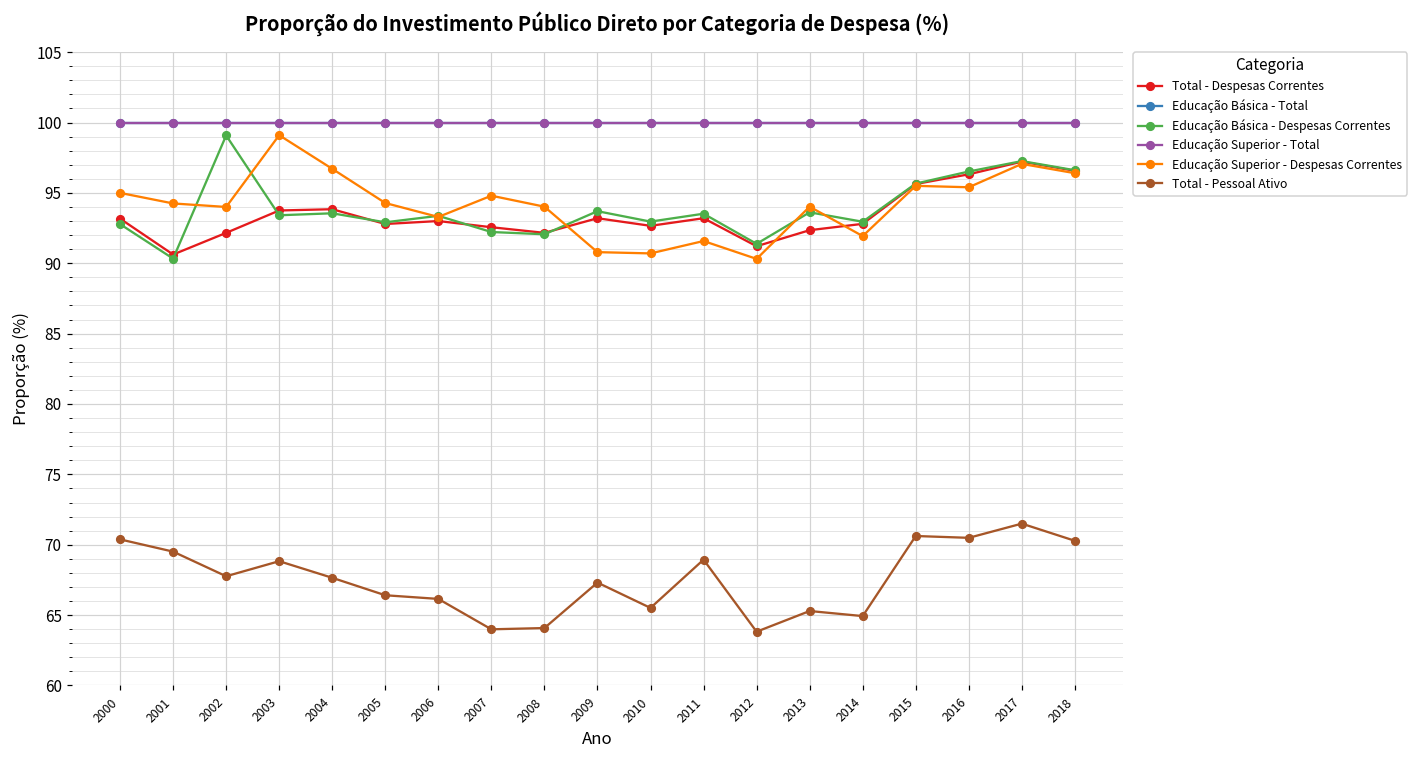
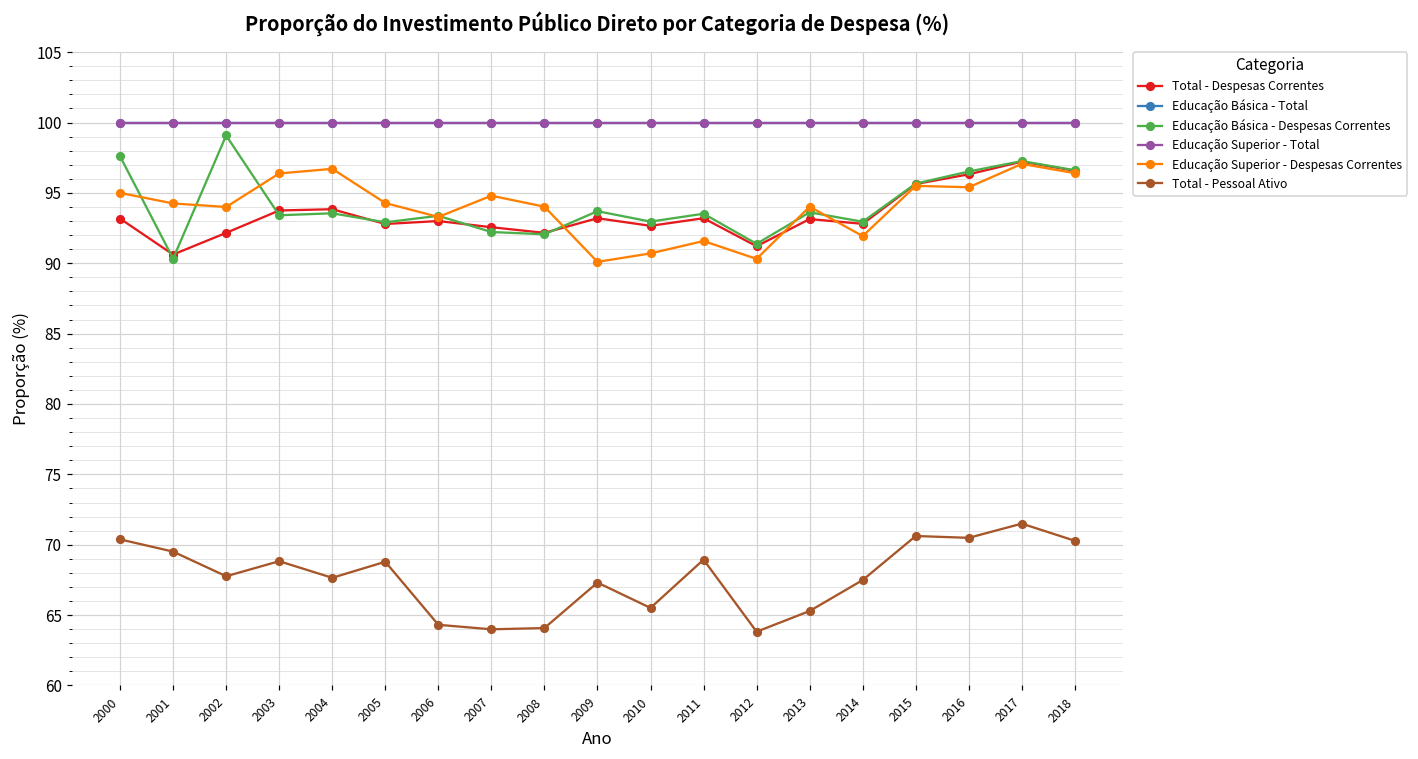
  {
    "Total - Despesas Correntes": {
      "2000": 93.2,
      "2001": 90.6,
      "2002": 92.2,
      "2003": 93.8,
      "2004": 93.8,
      "2006": 93.0,
      "2007": 92.6,
      "2009": 93.2,
      "2010": 92.7,
      "2011": 93.2,
-     "2013": 92.4,
+     "2013": 93.1,
      "2016": 96.3
    },
    "Educação Superior - Total": {
      "2000": 100.0,
      "2001": 100.0,
      "2002": 100.0,
      "2003": 100.0,
      "2004": 100.0,
      "2005": 100.0,
      "2006": 100.0,
      "2007": 100.0,
      "2008": 100.0,
      "2009": 100.0,
      "2010": 100.0,
      "2011": 100.0,
      "2012": 100.0,
      "2013": 100.0,
      "2014": 100.0,
      "2015": 100.0,
      "2016": 100.0,
      "2017": 100.0,
      "2018": 100.0
    },
    "Educação Básica - Despesas Correntes": {
-     "2000": 92.8,
+     "2000": 97.6,
      "2001": 90.3,
      "2002": 99.1,
      "2003": 93.4,
      "2004": 93.6,
      "2007": 92.2,
      "2009": 93.7,
      "2010": 93.0,
      "2011": 93.5,
      "2013": 93.6,
      "2016": 96.5
    },
    "Educação Superior - Despesas Correntes": {
      "2000": 95.0,
      "2001": 94.3,
      "2002": 94.0,
-     "2003": 99.1,
+     "2003": 96.4,
      "2004": 96.7,
      "2005": 94.3,
      "2007": 94.8,
      "2008": 94.0,
-     "2009": 90.8,
+     "2009": 90.1,
      "2010": 90.7,
      "2011": 91.6,
      "2012": 90.3,
      "2013": 94.0,
      "2014": 91.9,
      "2016": 95.4
    },
    "Total - Pessoal Ativo": {
      "2000": 70.4,
      "2001": 69.5,
      "2002": 67.8,
      "2003": 68.8,
      "2004": 67.7,
-     "2005": 66.4,
-     "2006": 66.2,
+     "2005": 68.8,
+     "2006": 64.3,
      "2007": 64.0,
      "2008": 64.1,
      "2009": 67.3,
      "2010": 65.5,
      "2011": 68.9,
      "2012": 63.8,
      "2013": 65.3,
-     "2014": 64.9,
+     "2014": 67.5,
      "2015": 70.6,
      "2016": 70.5,
      "2017": 71.5,
      "2018": 70.3
    }
  }
